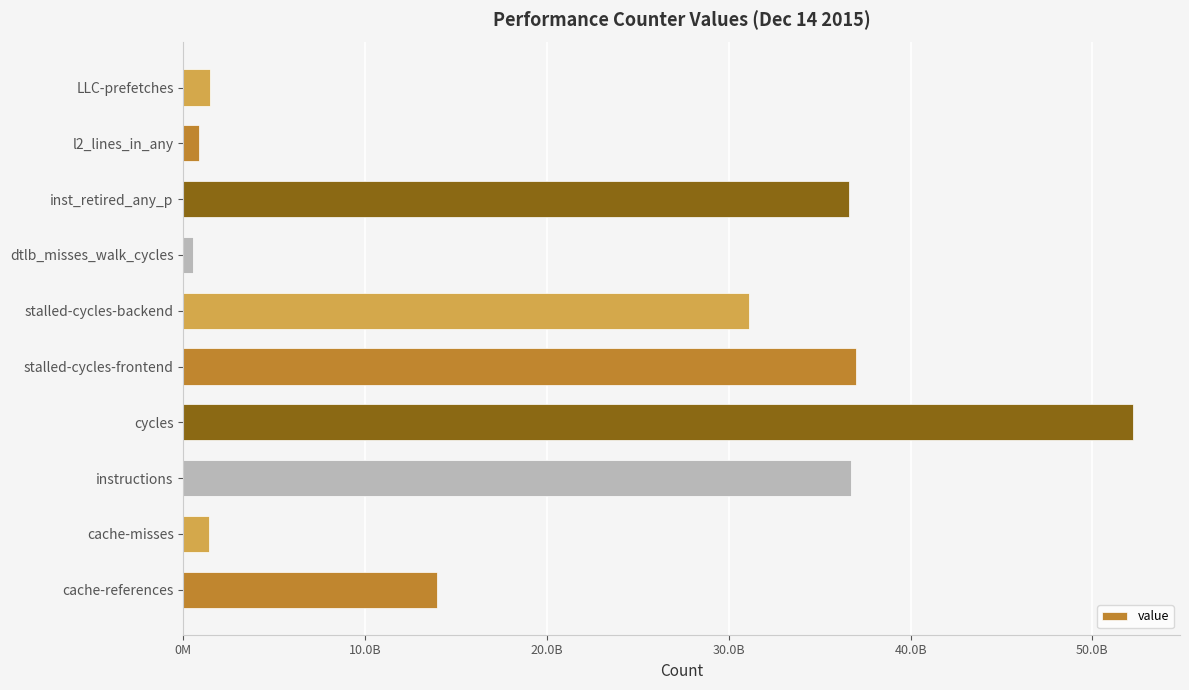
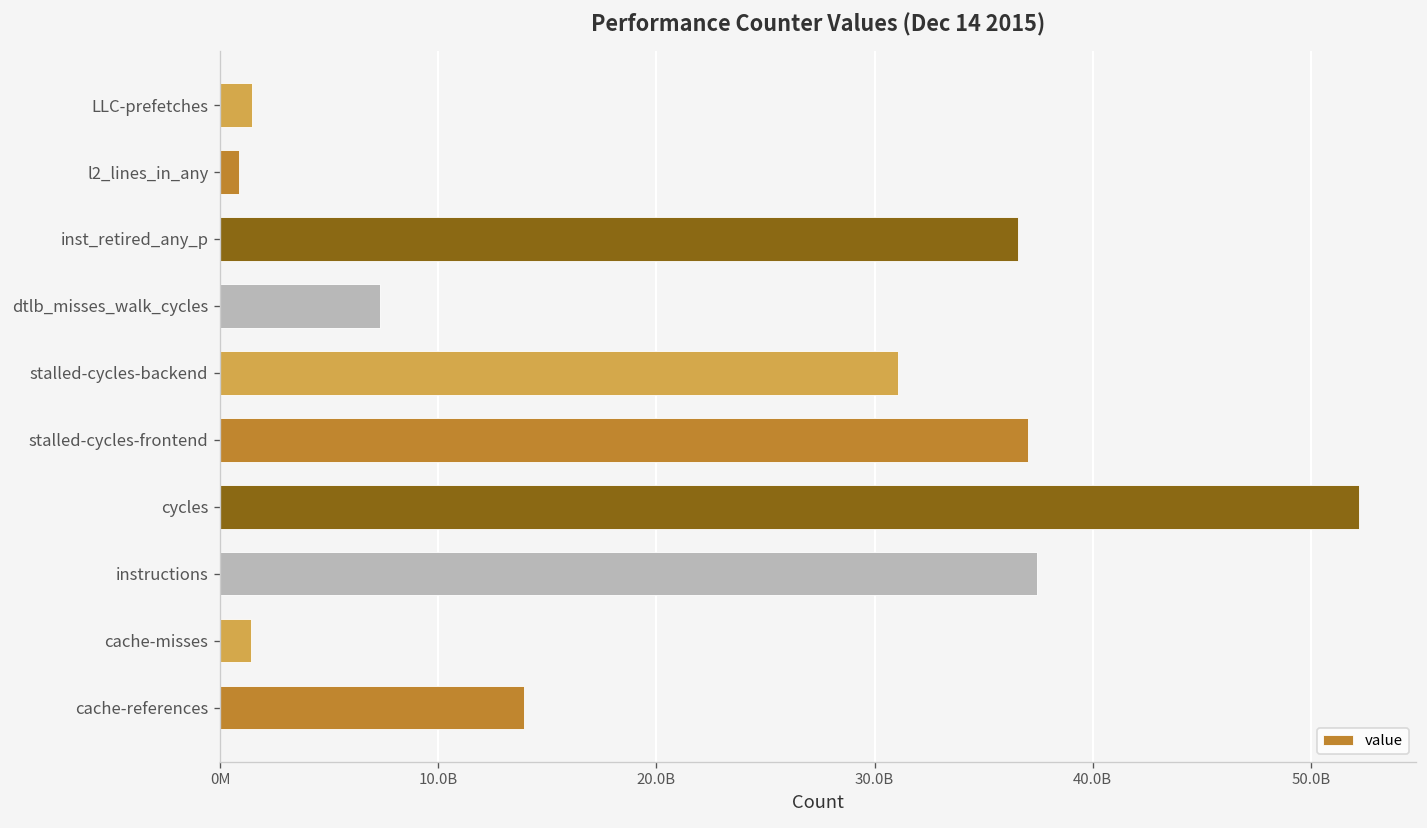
  {
    "LLC-prefetches": 1500000000,
    "l2_lines_in_any": 900000000,
    "inst_retired_any_p": 36600000000,
-   "dtlb_misses_walk_cycles": 500000000,
+   "dtlb_misses_walk_cycles": 7300000000,
    "stalled-cycles-backend": 31100000000,
    "stalled-cycles-frontend": 37000000000,
    "cycles": 52200000000,
-   "instructions": 36700000000,
+   "instructions": 37400000000,
    "cache-misses": 1400000000,
    "cache-references": 14000000000
  }
